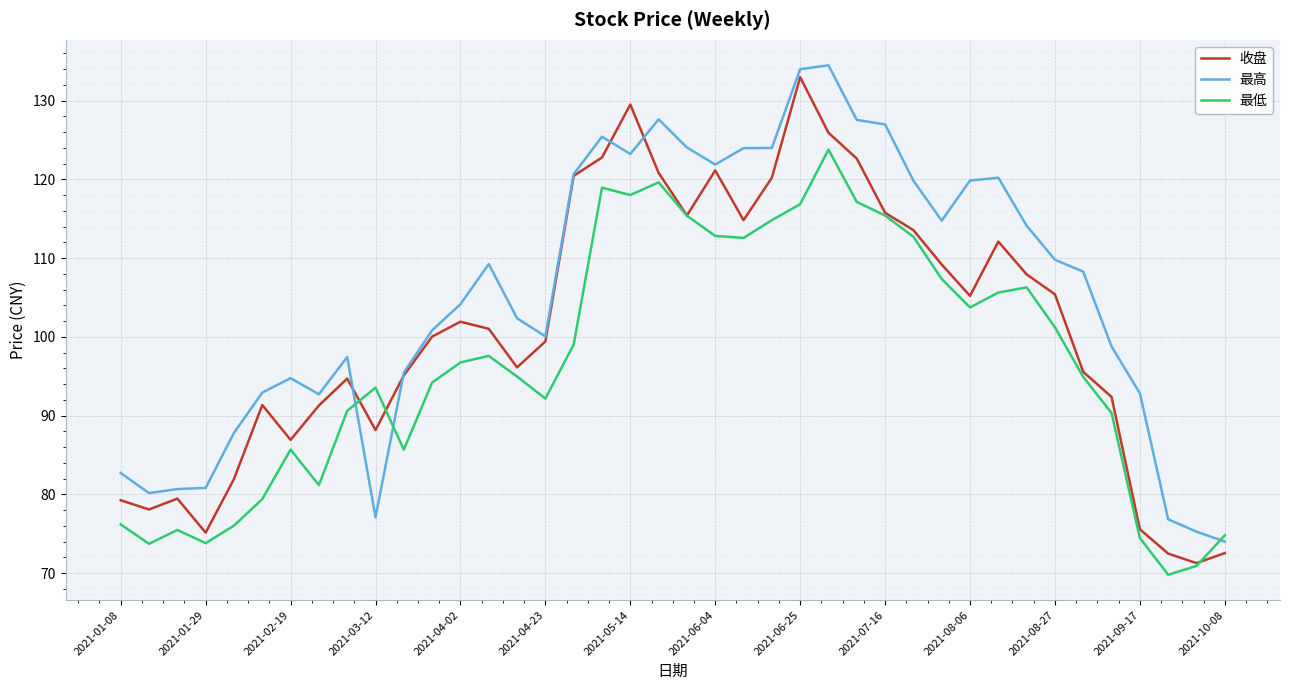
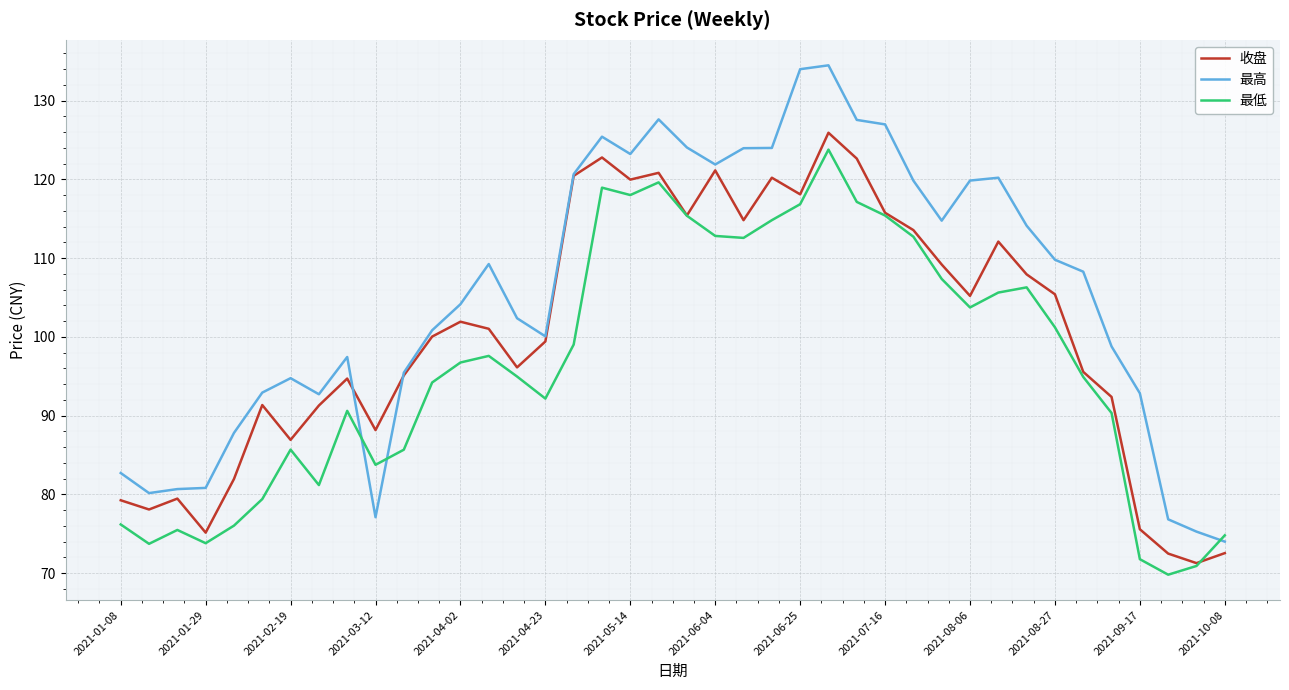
  {
    "收盘": {
      "2021-01-08": 79,
      "2021-01-29": 75,
      "2021-02-19": 87,
      "2021-03-12": 88,
      "2021-04-02": 102,
      "2021-04-23": 99,
-     "2021-05-14": 129,
+     "2021-05-14": 120,
      "2021-06-04": 121,
-     "2021-06-25": 133,
+     "2021-06-25": 118,
      "2021-07-16": 116,
      "2021-08-06": 105,
      "2021-08-27": 105,
      "2021-09-17": 76,
      "2021-10-08": 73
    },
    "最高": {
      "2021-01-08": 83,
      "2021-01-29": 81,
      "2021-02-19": 95,
      "2021-03-12": 77,
      "2021-04-02": 104,
      "2021-04-23": 100,
      "2021-05-14": 123,
      "2021-06-04": 122,
      "2021-06-25": 134,
      "2021-07-16": 127,
      "2021-08-06": 120,
      "2021-08-27": 110,
      "2021-09-17": 93,
      "2021-10-08": 74
    },
    "最低": {
      "2021-01-08": 76,
      "2021-01-29": 74,
      "2021-02-19": 86,
-     "2021-03-12": 94,
+     "2021-03-12": 84,
      "2021-04-02": 97,
      "2021-04-23": 92,
      "2021-05-14": 118,
      "2021-06-04": 113,
      "2021-06-25": 117,
      "2021-07-16": 115,
      "2021-08-06": 104,
      "2021-08-27": 101,
-     "2021-09-17": 74,
+     "2021-09-17": 72,
      "2021-10-08": 75
    }
  }
